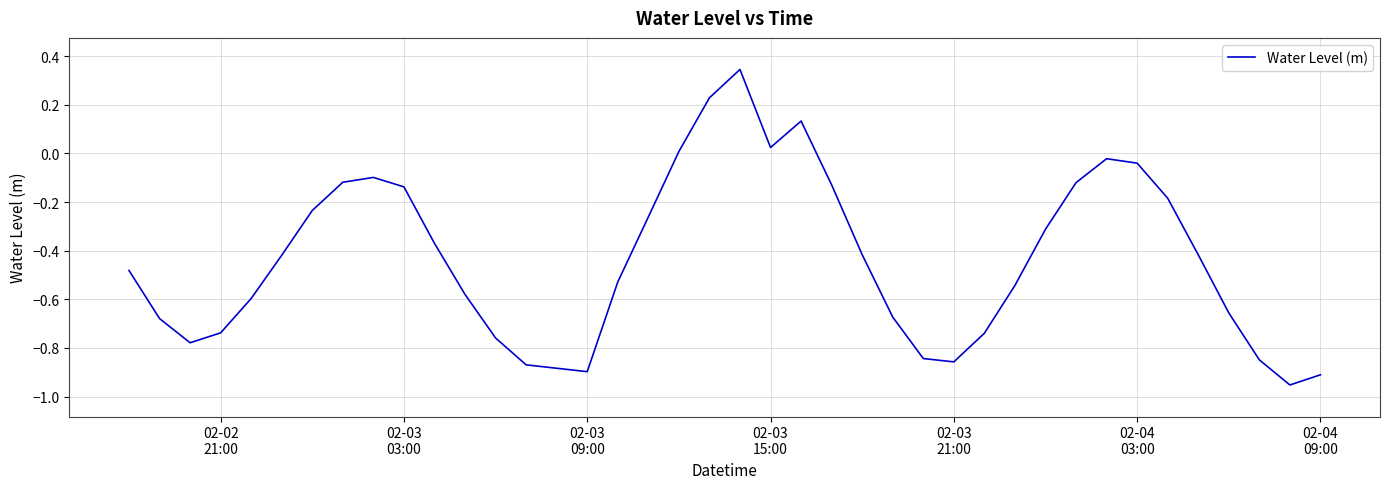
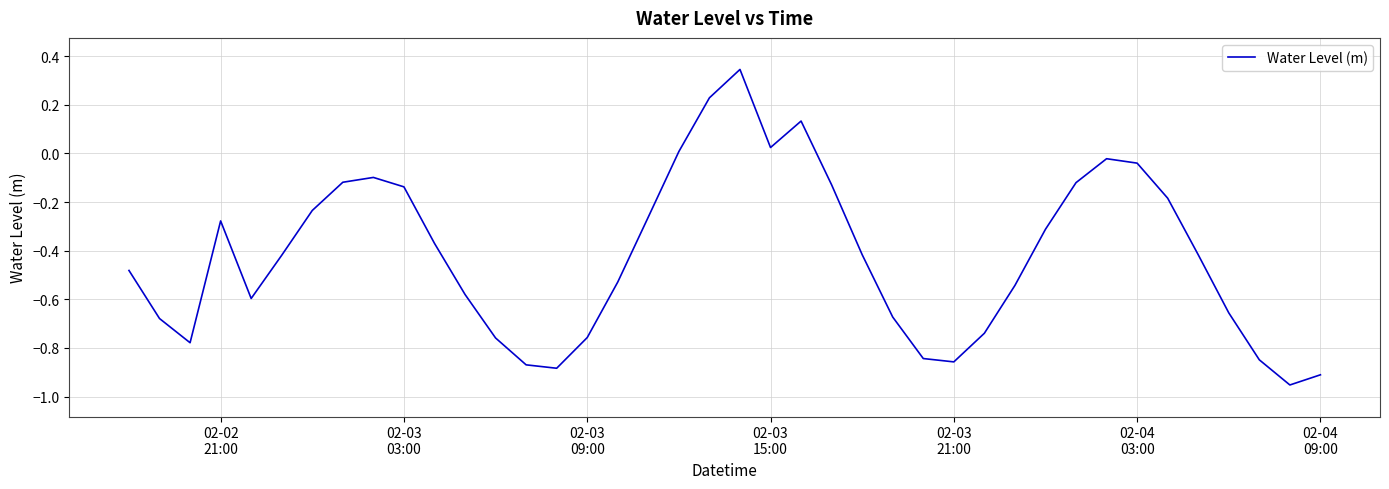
  {
-   "02-02 21:00": -0.74,
+   "02-02 21:00": -0.28,
    "02-03 03:00": -0.14,
-   "02-03 09:00": -0.90,
+   "02-03 09:00": -0.76,
    "02-03 15:00": 0.02,
    "02-03 21:00": -0.86,
    "02-04 03:00": -0.04,
    "02-04 09:00": -0.91
  }
